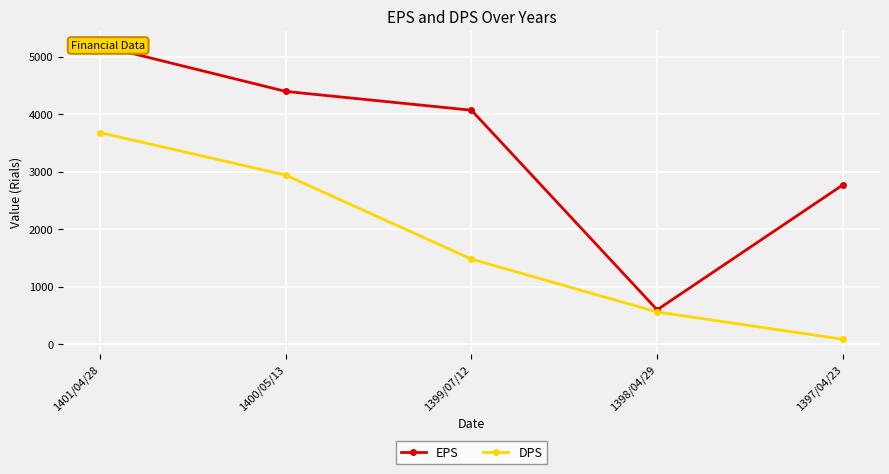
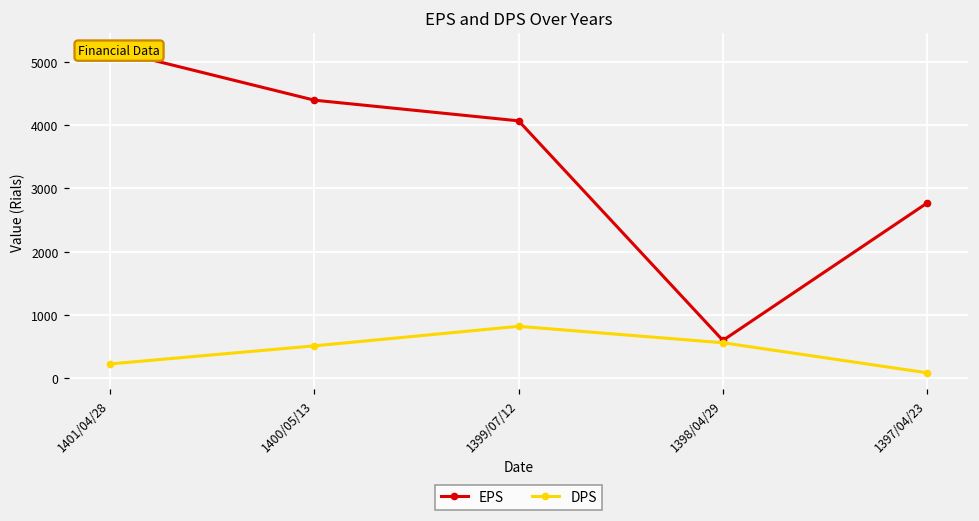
  {
    "EPS": {
      "1400/05/13": 4400,
      "1399/07/12": 4100,
      "1397/04/23": 2800
    },
    "DPS": {
-     "1401/04/28": 3700,
-     "1400/05/13": 2900,
-     "1399/07/12": 1500,
+     "1401/04/28": 200,
+     "1400/05/13": 500,
+     "1399/07/12": 800,
      "1397/04/23": 100
    }
  }
